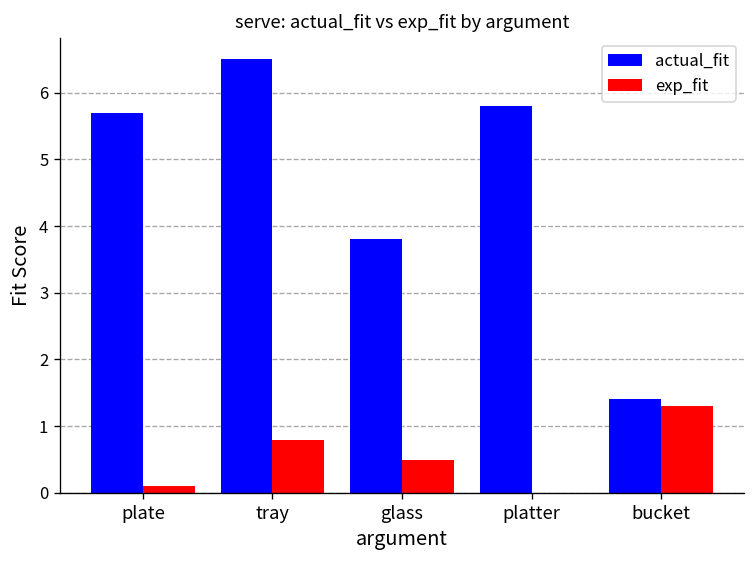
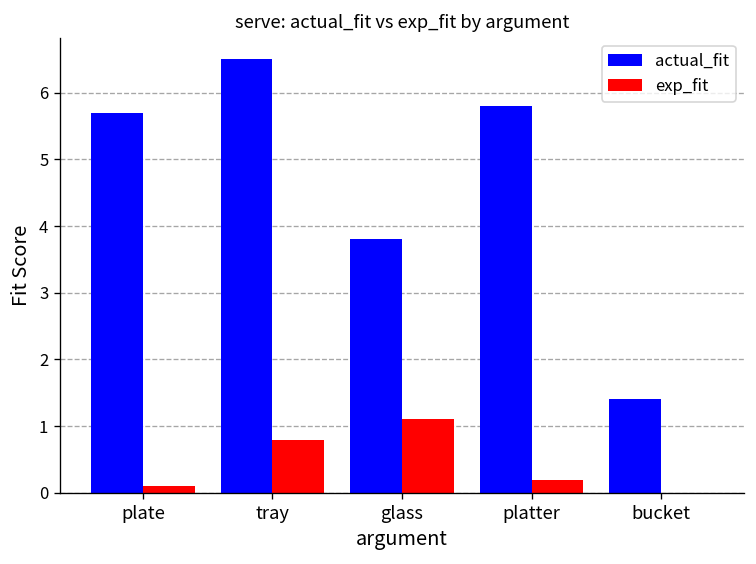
  {
    "actual_fit": {
      "plate": 5.7,
      "tray": 6.5,
      "glass": 3.8,
      "platter": 5.8,
      "bucket": 1.4
    },
    "exp_fit": {
      "plate": 0.1,
      "tray": 0.8,
-     "glass": 0.5,
-     "platter": 0.0,
-     "bucket": 1.3
+     "glass": 1.1,
+     "platter": 0.2,
+     "bucket": 0.0
    }
  }
